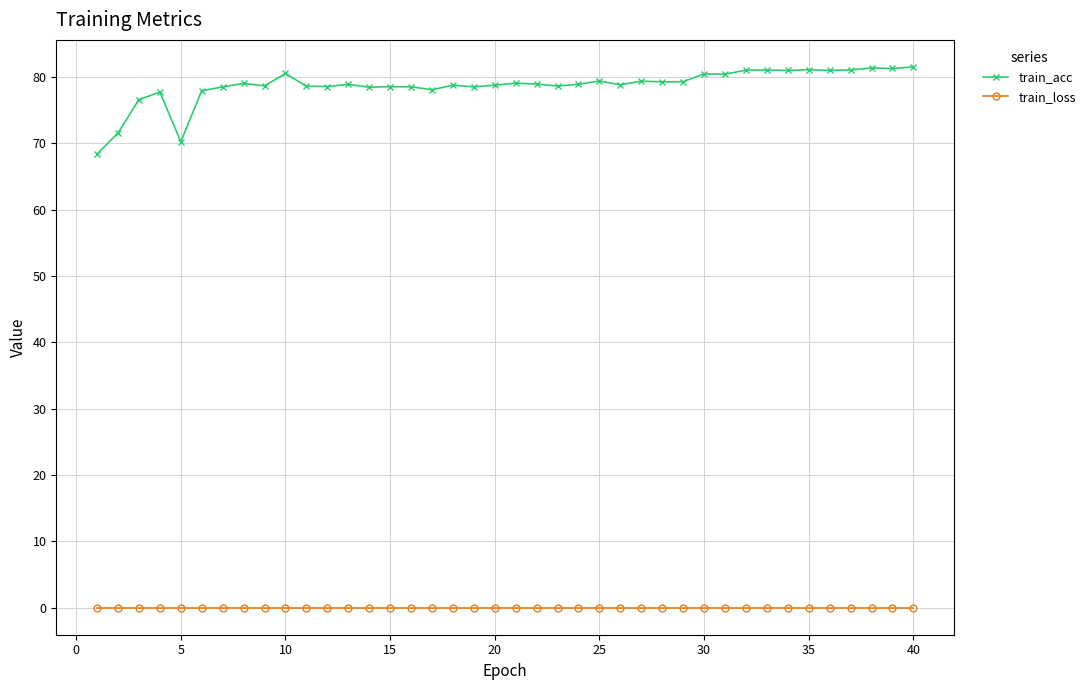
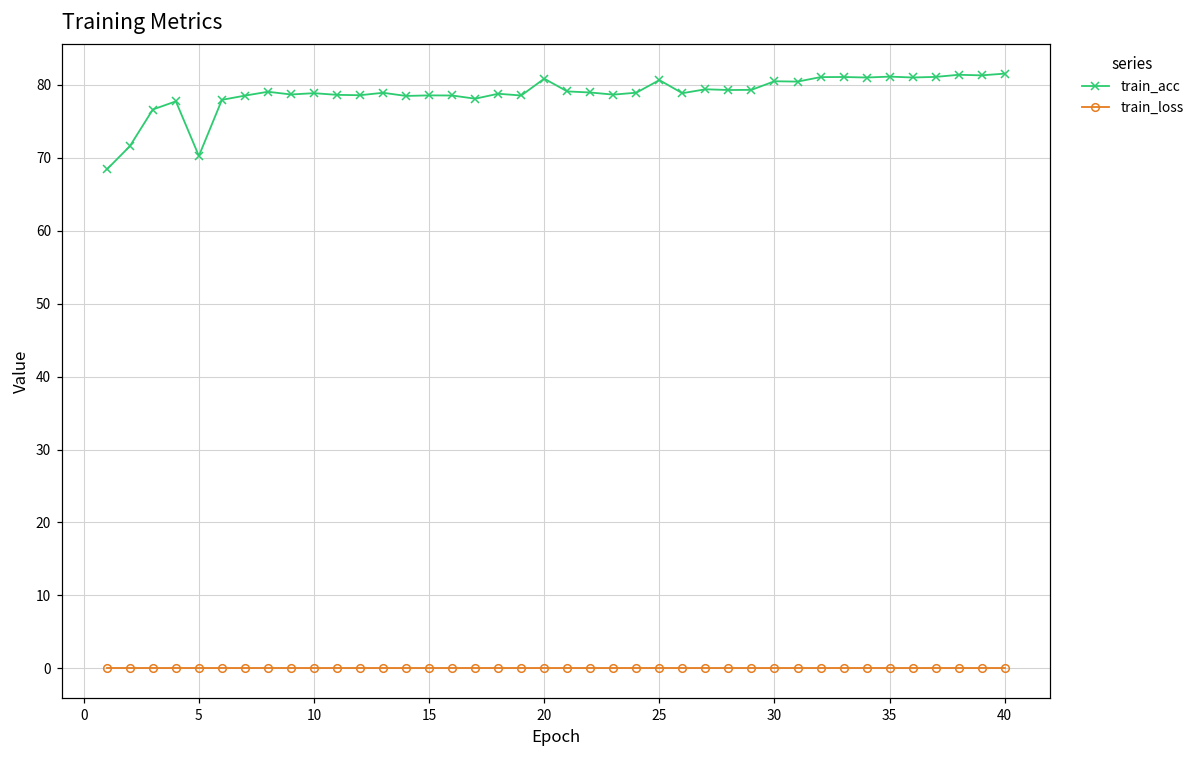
  {
    "train_acc": {
      "5": 70,
-     "10": 81,
+     "10": 79,
      "15": 79,
-     "20": 79,
-     "25": 79,
+     "20": 81,
+     "25": 81,
      "30": 80,
      "35": 81,
      "40": 82
    },
    "train_loss": {
      "5": 0,
      "10": 0,
      "15": 0,
      "20": 0,
      "25": 0,
      "30": 0,
      "35": 0,
      "40": 0
    }
  }
